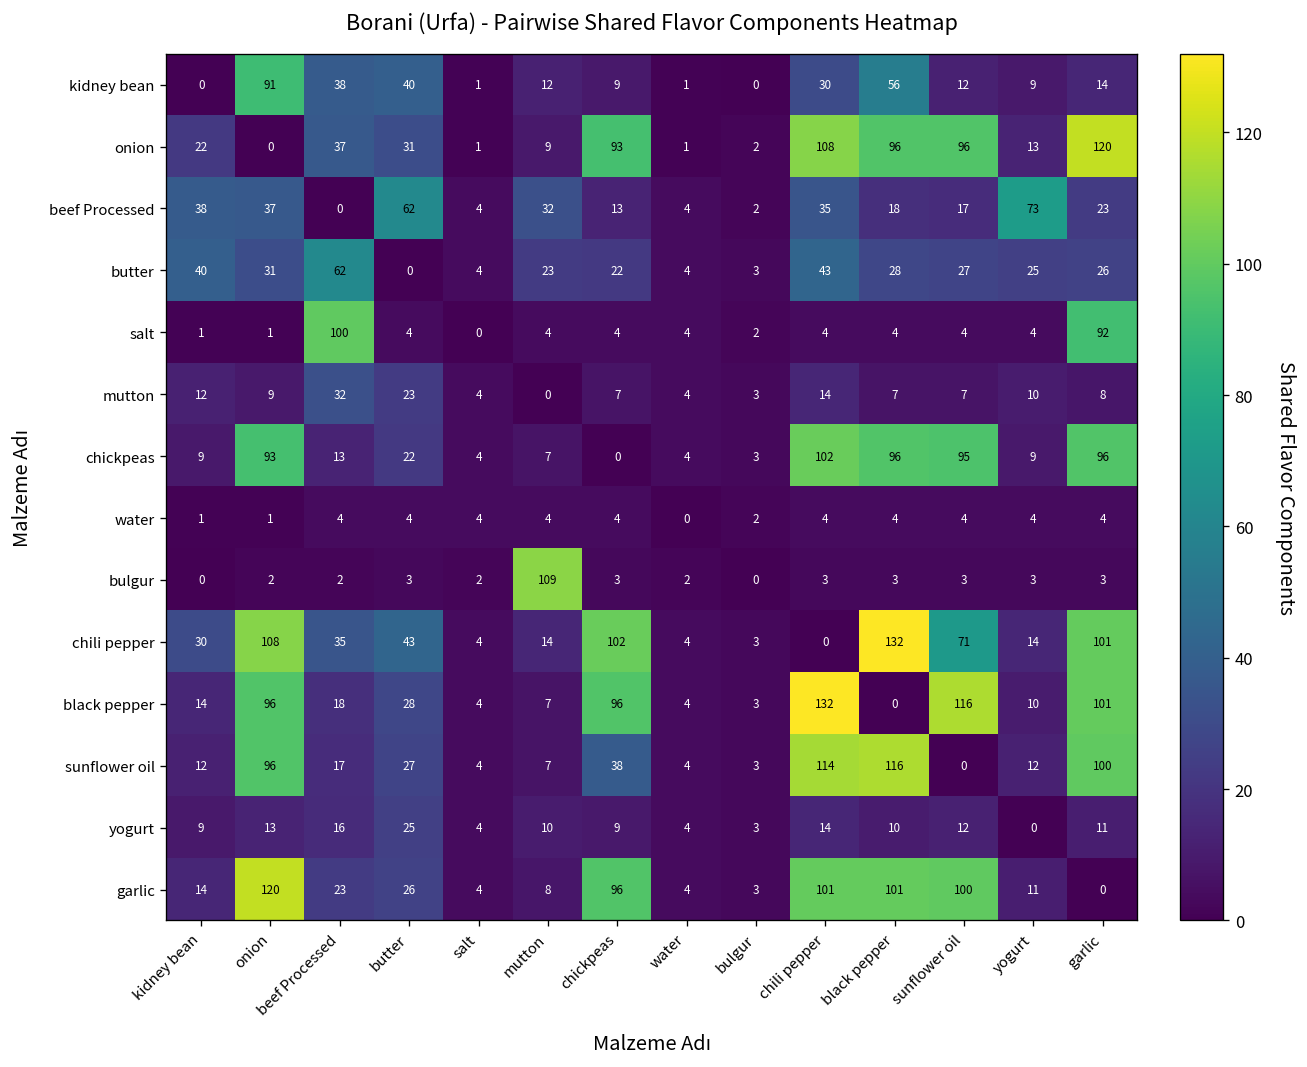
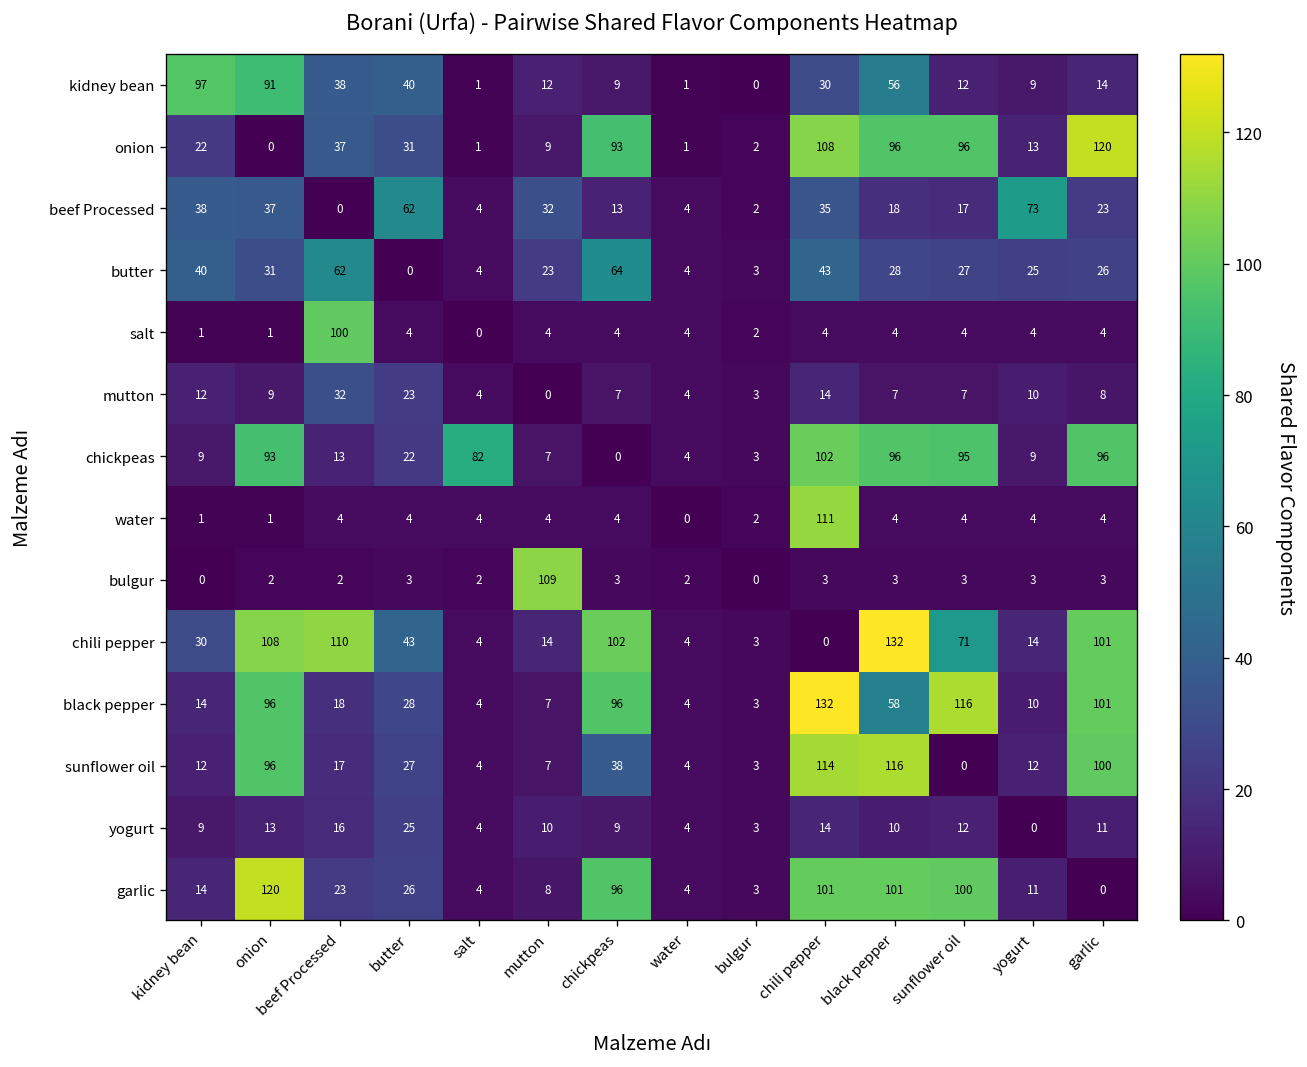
  {
    "kidney bean": {
-     "kidney bean": 0,
+     "kidney bean": 97,
      "onion": 91,
      "beef Processed": 38,
      "butter": 40,
      "salt": 1,
      "mutton": 12,
      "chickpeas": 9,
      "water": 1,
      "bulgur": 0,
      "chili pepper": 30,
      "black pepper": 56,
      "sunflower oil": 12,
      "yogurt": 9,
      "garlic": 14
    },
    "onion": {
      "kidney bean": 22,
      "onion": 0,
      "beef Processed": 37,
      "butter": 31,
      "salt": 1,
      "mutton": 9,
      "chickpeas": 93,
      "water": 1,
      "bulgur": 2,
      "chili pepper": 108,
      "black pepper": 96,
      "sunflower oil": 96,
      "yogurt": 13,
      "garlic": 120
    },
    "beef Processed": {
      "kidney bean": 38,
      "onion": 37,
      "beef Processed": 0,
      "butter": 62,
      "salt": 4,
      "mutton": 32,
      "chickpeas": 13,
      "water": 4,
      "bulgur": 2,
      "chili pepper": 35,
      "black pepper": 18,
      "sunflower oil": 17,
      "yogurt": 73,
      "garlic": 23
    },
    "butter": {
      "kidney bean": 40,
      "onion": 31,
      "beef Processed": 62,
      "butter": 0,
      "salt": 4,
      "mutton": 23,
-     "chickpeas": 22,
+     "chickpeas": 64,
      "water": 4,
      "bulgur": 3,
      "chili pepper": 43,
      "black pepper": 28,
      "sunflower oil": 27,
      "yogurt": 25,
      "garlic": 26
    },
    "salt": {
      "kidney bean": 1,
      "onion": 1,
      "beef Processed": 100,
      "butter": 4,
      "salt": 0,
      "mutton": 4,
      "chickpeas": 4,
      "water": 4,
      "bulgur": 2,
      "chili pepper": 4,
      "black pepper": 4,
      "sunflower oil": 4,
      "yogurt": 4,
-     "garlic": 92
+     "garlic": 4
    },
    "mutton": {
      "kidney bean": 12,
      "onion": 9,
      "beef Processed": 32,
      "butter": 23,
      "salt": 4,
      "mutton": 0,
      "chickpeas": 7,
      "water": 4,
      "bulgur": 3,
      "chili pepper": 14,
      "black pepper": 7,
      "sunflower oil": 7,
      "yogurt": 10,
      "garlic": 8
    },
    "chickpeas": {
      "kidney bean": 9,
      "onion": 93,
      "beef Processed": 13,
      "butter": 22,
-     "salt": 4,
+     "salt": 82,
      "mutton": 7,
      "chickpeas": 0,
      "water": 4,
      "bulgur": 3,
      "chili pepper": 102,
      "black pepper": 96,
      "sunflower oil": 95,
      "yogurt": 9,
      "garlic": 96
    },
    "water": {
      "kidney bean": 1,
      "onion": 1,
      "beef Processed": 4,
      "butter": 4,
      "salt": 4,
      "mutton": 4,
      "chickpeas": 4,
      "water": 0,
      "bulgur": 2,
-     "chili pepper": 4,
+     "chili pepper": 111,
      "black pepper": 4,
      "sunflower oil": 4,
      "yogurt": 4,
      "garlic": 4
    },
    "bulgur": {
      "kidney bean": 0,
      "onion": 2,
      "beef Processed": 2,
      "butter": 3,
      "salt": 2,
      "mutton": 109,
      "chickpeas": 3,
      "water": 2,
      "bulgur": 0,
      "chili pepper": 3,
      "black pepper": 3,
      "sunflower oil": 3,
      "yogurt": 3,
      "garlic": 3
    },
    "chili pepper": {
      "kidney bean": 30,
      "onion": 108,
-     "beef Processed": 35,
+     "beef Processed": 110,
      "butter": 43,
      "salt": 4,
      "mutton": 14,
      "chickpeas": 102,
      "water": 4,
      "bulgur": 3,
      "chili pepper": 0,
      "black pepper": 132,
      "sunflower oil": 71,
      "yogurt": 14,
      "garlic": 101
    },
    "black pepper": {
      "kidney bean": 14,
      "onion": 96,
      "beef Processed": 18,
      "butter": 28,
      "salt": 4,
      "mutton": 7,
      "chickpeas": 96,
      "water": 4,
      "bulgur": 3,
      "chili pepper": 132,
-     "black pepper": 0,
+     "black pepper": 58,
      "sunflower oil": 116,
      "yogurt": 10,
      "garlic": 101
    },
    "sunflower oil": {
      "kidney bean": 12,
      "onion": 96,
      "beef Processed": 17,
      "butter": 27,
      "salt": 4,
      "mutton": 7,
      "chickpeas": 38,
      "water": 4,
      "bulgur": 3,
      "chili pepper": 114,
      "black pepper": 116,
      "sunflower oil": 0,
      "yogurt": 12,
      "garlic": 100
    },
    "yogurt": {
      "kidney bean": 9,
      "onion": 13,
      "beef Processed": 16,
      "butter": 25,
      "salt": 4,
      "mutton": 10,
      "chickpeas": 9,
      "water": 4,
      "bulgur": 3,
      "chili pepper": 14,
      "black pepper": 10,
      "sunflower oil": 12,
      "yogurt": 0,
      "garlic": 11
    },
    "garlic": {
      "kidney bean": 14,
      "onion": 120,
      "beef Processed": 23,
      "butter": 26,
      "salt": 4,
      "mutton": 8,
      "chickpeas": 96,
      "water": 4,
      "bulgur": 3,
      "chili pepper": 101,
      "black pepper": 101,
      "sunflower oil": 100,
      "yogurt": 11,
      "garlic": 0
    }
  }
